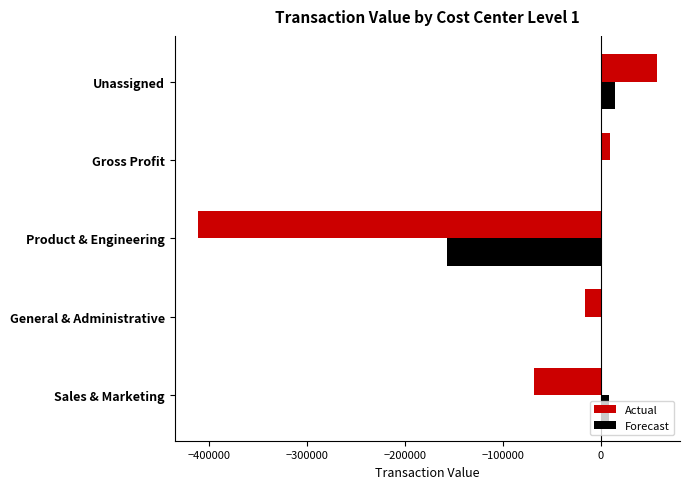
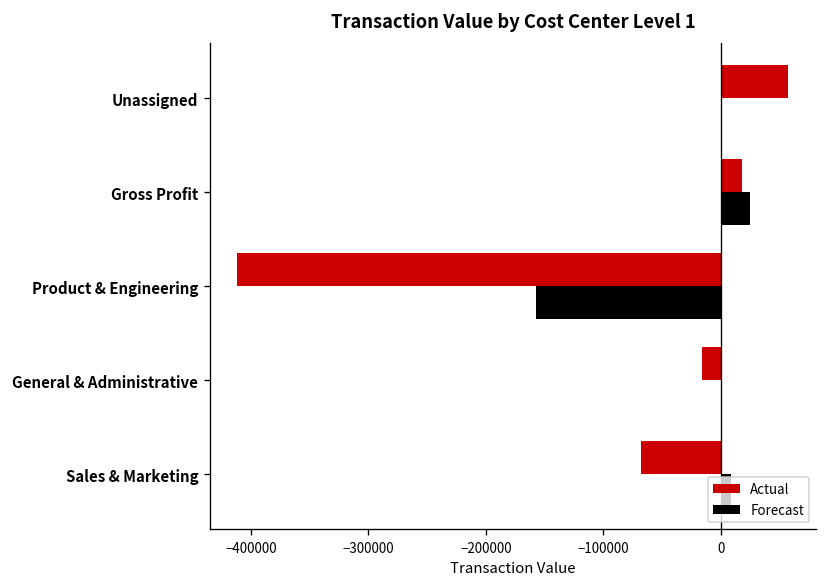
  {
    "Actual": {
      "Unassigned": 60000,
-     "Gross Profit": 10000,
+     "Gross Profit": 20000,
      "Product & Engineering": -410000,
      "General & Administrative": -20000,
      "Sales & Marketing": -70000
    },
    "Forecast": {
-     "Unassigned": 10000,
-     "Gross Profit": 0,
+     "Unassigned": 0,
+     "Gross Profit": 30000,
      "Product & Engineering": -160000,
      "General & Administrative": 0
    }
  }
